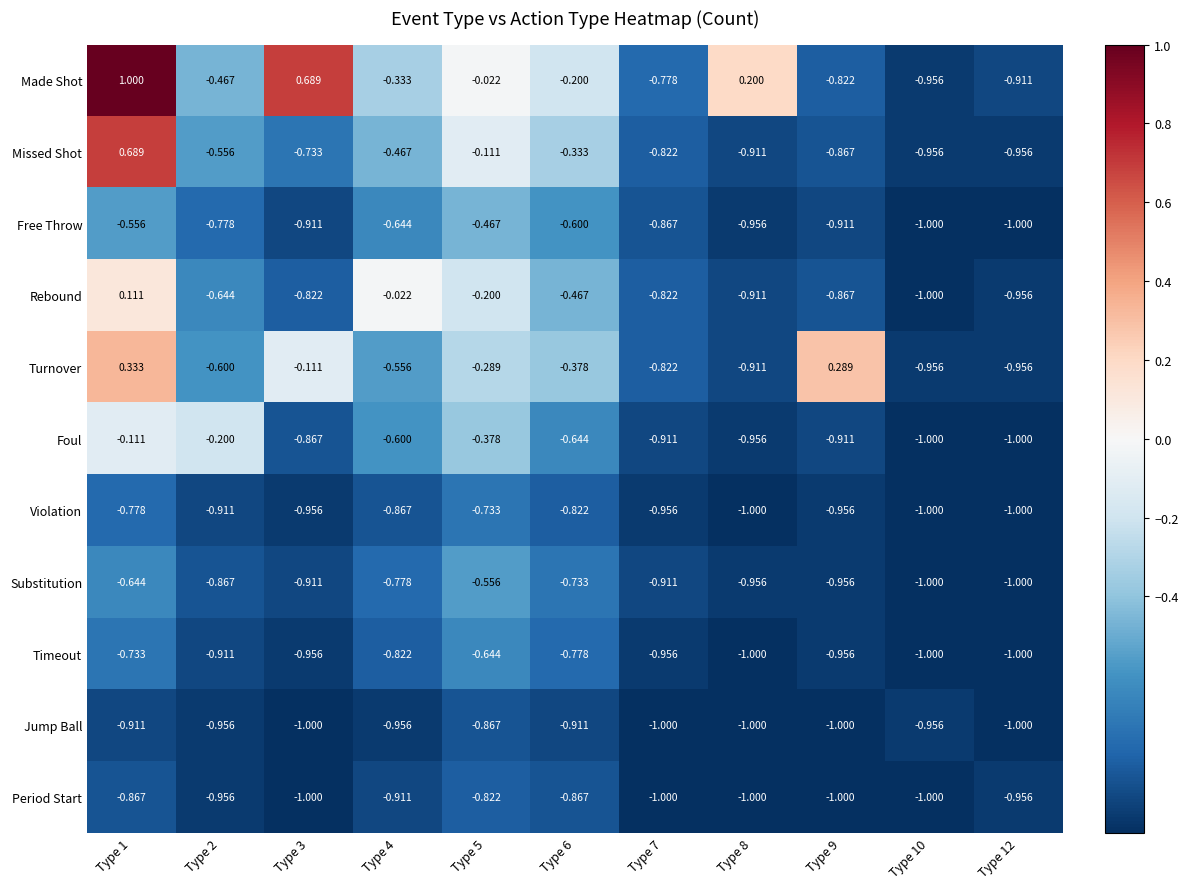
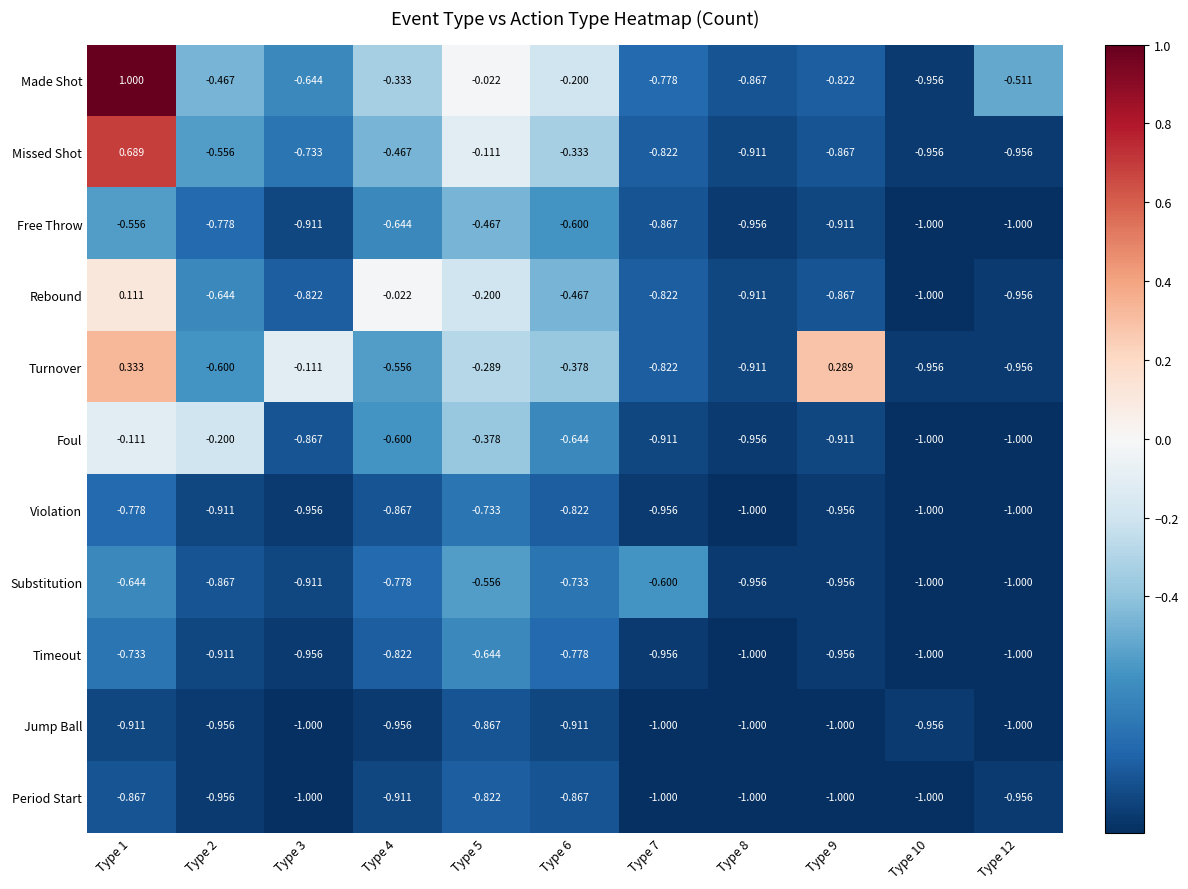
  {
    "Made Shot": {
      "Type 1": 1.000,
      "Type 2": -0.467,
-     "Type 3": 0.689,
+     "Type 3": -0.644,
      "Type 4": -0.333,
      "Type 5": -0.022,
      "Type 6": -0.200,
      "Type 7": -0.778,
-     "Type 8": 0.200,
+     "Type 8": -0.867,
      "Type 9": -0.822,
      "Type 10": -0.956,
-     "Type 12": -0.911
+     "Type 12": -0.511
    },
    "Missed Shot": {
      "Type 1": 0.689,
      "Type 2": -0.556,
      "Type 3": -0.733,
      "Type 4": -0.467,
      "Type 5": -0.111,
      "Type 6": -0.333,
      "Type 7": -0.822,
      "Type 8": -0.911,
      "Type 9": -0.867,
      "Type 10": -0.956,
      "Type 12": -0.956
    },
    "Free Throw": {
      "Type 1": -0.556,
      "Type 2": -0.778,
      "Type 3": -0.911,
      "Type 4": -0.644,
      "Type 5": -0.467,
      "Type 6": -0.600,
      "Type 7": -0.867,
      "Type 8": -0.956,
      "Type 9": -0.911,
      "Type 10": -1.000,
      "Type 12": -1.000
    },
    "Rebound": {
      "Type 1": 0.111,
      "Type 2": -0.644,
      "Type 3": -0.822,
      "Type 4": -0.022,
      "Type 5": -0.200,
      "Type 6": -0.467,
      "Type 7": -0.822,
      "Type 8": -0.911,
      "Type 9": -0.867,
      "Type 10": -1.000,
      "Type 12": -0.956
    },
    "Turnover": {
      "Type 1": 0.333,
      "Type 2": -0.600,
      "Type 3": -0.111,
      "Type 4": -0.556,
      "Type 5": -0.289,
      "Type 6": -0.378,
      "Type 7": -0.822,
      "Type 8": -0.911,
      "Type 9": 0.289,
      "Type 10": -0.956,
      "Type 12": -0.956
    },
    "Foul": {
      "Type 1": -0.111,
      "Type 2": -0.200,
      "Type 3": -0.867,
      "Type 4": -0.600,
      "Type 5": -0.378,
      "Type 6": -0.644,
      "Type 7": -0.911,
      "Type 8": -0.956,
      "Type 9": -0.911,
      "Type 10": -1.000,
      "Type 12": -1.000
    },
    "Violation": {
      "Type 1": -0.778,
      "Type 2": -0.911,
      "Type 3": -0.956,
      "Type 4": -0.867,
      "Type 5": -0.733,
      "Type 6": -0.822,
      "Type 7": -0.956,
      "Type 8": -1.000,
      "Type 9": -0.956,
      "Type 10": -1.000,
      "Type 12": -1.000
    },
    "Substitution": {
      "Type 1": -0.644,
      "Type 2": -0.867,
      "Type 3": -0.911,
      "Type 4": -0.778,
      "Type 5": -0.556,
      "Type 6": -0.733,
-     "Type 7": -0.911,
+     "Type 7": -0.600,
      "Type 8": -0.956,
      "Type 9": -0.956,
      "Type 10": -1.000,
      "Type 12": -1.000
    },
    "Timeout": {
      "Type 1": -0.733,
      "Type 2": -0.911,
      "Type 3": -0.956,
      "Type 4": -0.822,
      "Type 5": -0.644,
      "Type 6": -0.778,
      "Type 7": -0.956,
      "Type 8": -1.000,
      "Type 9": -0.956,
      "Type 10": -1.000,
      "Type 12": -1.000
    },
    "Jump Ball": {
      "Type 1": -0.911,
      "Type 2": -0.956,
      "Type 3": -1.000,
      "Type 4": -0.956,
      "Type 5": -0.867,
      "Type 6": -0.911,
      "Type 7": -1.000,
      "Type 8": -1.000,
      "Type 9": -1.000,
      "Type 10": -0.956,
      "Type 12": -1.000
    },
    "Period Start": {
      "Type 1": -0.867,
      "Type 2": -0.956,
      "Type 3": -1.000,
      "Type 4": -0.911,
      "Type 5": -0.822,
      "Type 6": -0.867,
      "Type 7": -1.000,
      "Type 8": -1.000,
      "Type 9": -1.000,
      "Type 10": -1.000,
      "Type 12": -0.956
    }
  }
